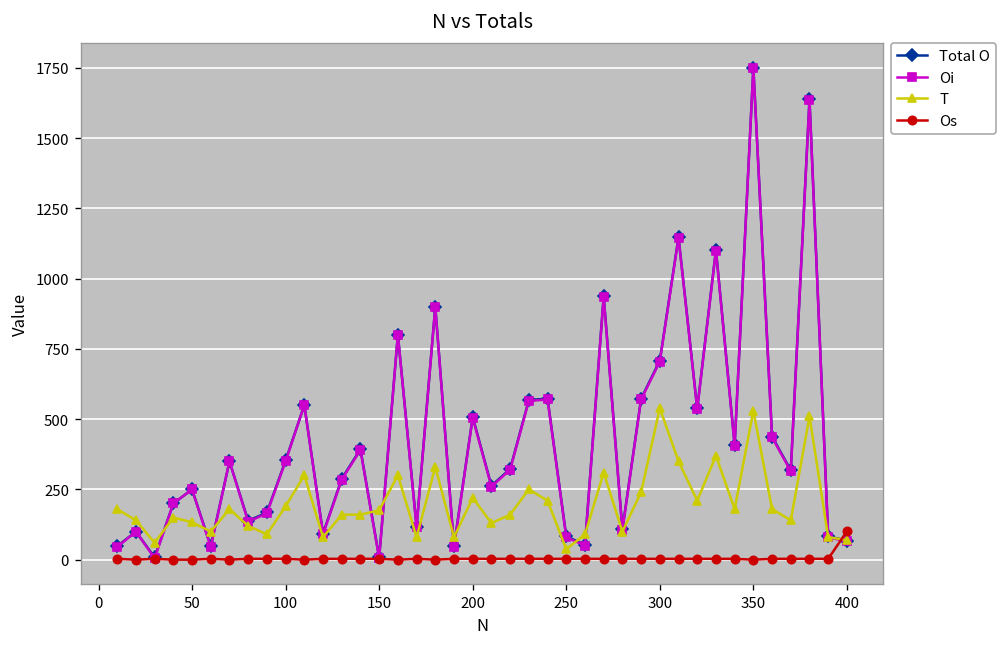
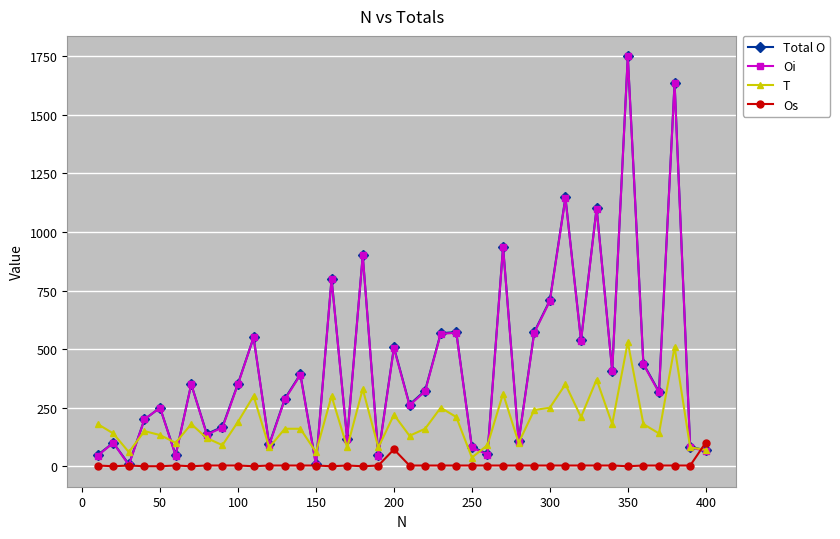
  {
    "T": {
      "50": 130,
      "100": 190,
-     "150": 180,
+     "150": 60,
      "200": 220,
      "250": 40,
-     "300": 540,
+     "300": 250,
      "350": 530
    },
    "Os": {
      "50": 0,
      "100": 0,
-     "200": 0,
+     "200": 70,
      "250": 0,
      "300": 0,
      "350": 0,
      "400": 100
    }
  }
